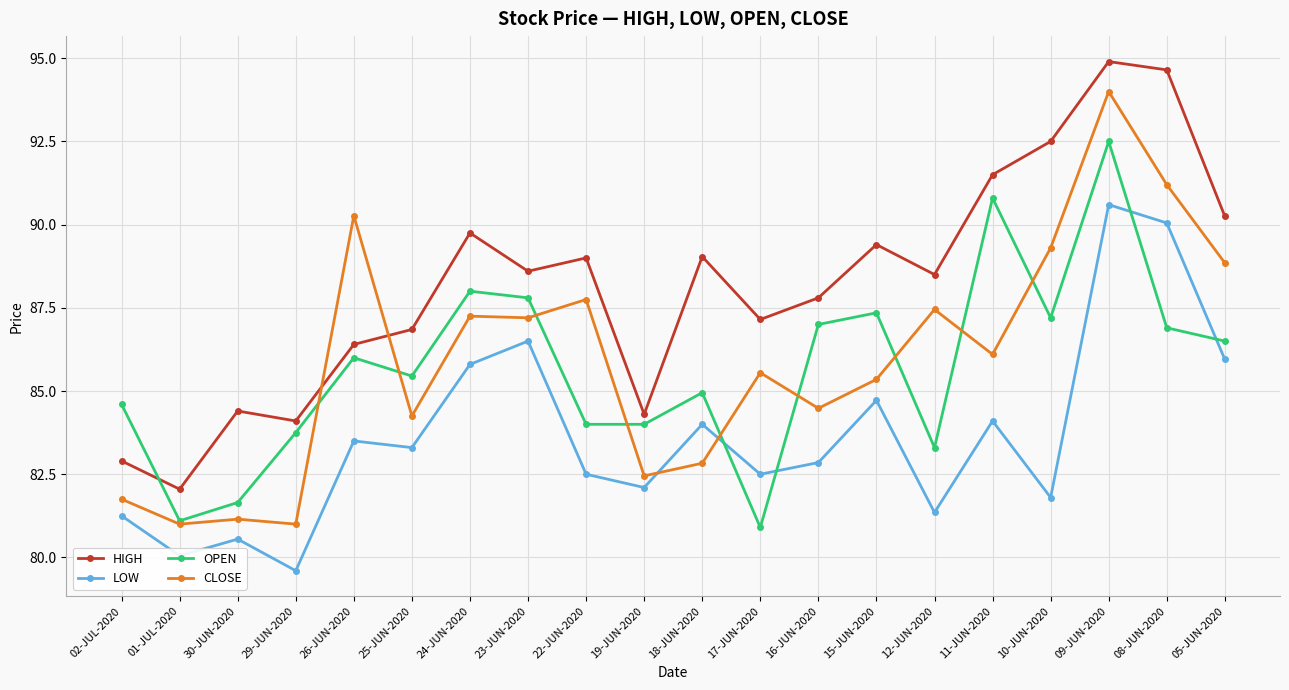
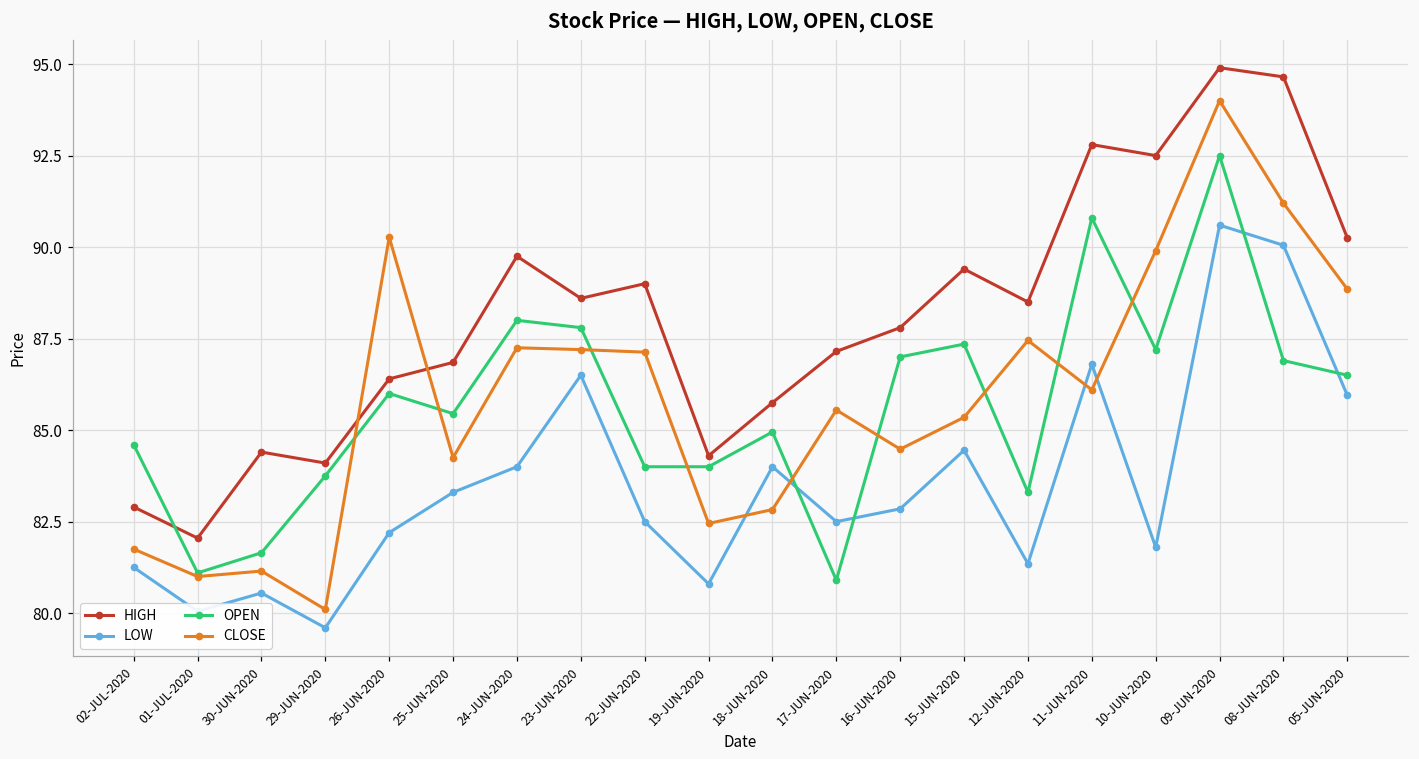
  {
    "HIGH": {
      "02-JUL-2020": 82.9,
      "01-JUL-2020": 82.1,
      "30-JUN-2020": 84.4,
      "29-JUN-2020": 84.1,
      "26-JUN-2020": 86.4,
      "25-JUN-2020": 86.9,
      "24-JUN-2020": 89.8,
      "23-JUN-2020": 88.6,
      "22-JUN-2020": 89.0,
      "19-JUN-2020": 84.3,
-     "18-JUN-2020": 89.0,
+     "18-JUN-2020": 85.8,
      "17-JUN-2020": 87.2,
      "16-JUN-2020": 87.8,
      "15-JUN-2020": 89.4,
      "12-JUN-2020": 88.5,
-     "11-JUN-2020": 91.5,
+     "11-JUN-2020": 92.8,
      "10-JUN-2020": 92.5,
      "09-JUN-2020": 94.9,
      "08-JUN-2020": 94.7,
      "05-JUN-2020": 90.3
    },
    "LOW": {
      "02-JUL-2020": 81.3,
      "30-JUN-2020": 80.6,
      "29-JUN-2020": 79.6,
-     "26-JUN-2020": 83.5,
+     "26-JUN-2020": 82.2,
      "25-JUN-2020": 83.3,
-     "24-JUN-2020": 85.8,
+     "24-JUN-2020": 84.0,
      "23-JUN-2020": 86.5,
      "22-JUN-2020": 82.5,
-     "19-JUN-2020": 82.1,
+     "19-JUN-2020": 80.8,
      "18-JUN-2020": 84.0,
      "17-JUN-2020": 82.5,
      "16-JUN-2020": 82.9,
-     "15-JUN-2020": 84.7,
+     "15-JUN-2020": 84.5,
      "12-JUN-2020": 81.4,
-     "11-JUN-2020": 84.1,
+     "11-JUN-2020": 86.8,
      "10-JUN-2020": 81.8,
      "09-JUN-2020": 90.6,
      "08-JUN-2020": 90.1,
      "05-JUN-2020": 86.0
    },
    "OPEN": {
      "02-JUL-2020": 84.6,
      "01-JUL-2020": 81.1,
      "30-JUN-2020": 81.7,
      "29-JUN-2020": 83.8,
      "26-JUN-2020": 86.0,
      "25-JUN-2020": 85.5,
      "24-JUN-2020": 88.0,
      "23-JUN-2020": 87.8,
      "22-JUN-2020": 84.0,
      "19-JUN-2020": 84.0,
      "18-JUN-2020": 85.0,
      "17-JUN-2020": 80.9,
      "16-JUN-2020": 87.0,
      "15-JUN-2020": 87.4,
      "12-JUN-2020": 83.3,
      "11-JUN-2020": 90.8,
      "10-JUN-2020": 87.2,
      "09-JUN-2020": 92.5,
      "08-JUN-2020": 86.9,
      "05-JUN-2020": 86.5
    },
    "CLOSE": {
      "02-JUL-2020": 81.8,
      "01-JUL-2020": 81.0,
      "30-JUN-2020": 81.2,
-     "29-JUN-2020": 81.0,
+     "29-JUN-2020": 80.1,
      "26-JUN-2020": 90.3,
      "25-JUN-2020": 84.3,
      "24-JUN-2020": 87.3,
      "23-JUN-2020": 87.2,
-     "22-JUN-2020": 87.8,
+     "22-JUN-2020": 87.1,
      "19-JUN-2020": 82.5,
      "18-JUN-2020": 82.8,
      "17-JUN-2020": 85.6,
      "16-JUN-2020": 84.5,
      "15-JUN-2020": 85.4,
      "12-JUN-2020": 87.5,
      "11-JUN-2020": 86.1,
-     "10-JUN-2020": 89.3,
+     "10-JUN-2020": 89.9,
      "09-JUN-2020": 94.0,
      "08-JUN-2020": 91.2,
      "05-JUN-2020": 88.9
    }
  }
